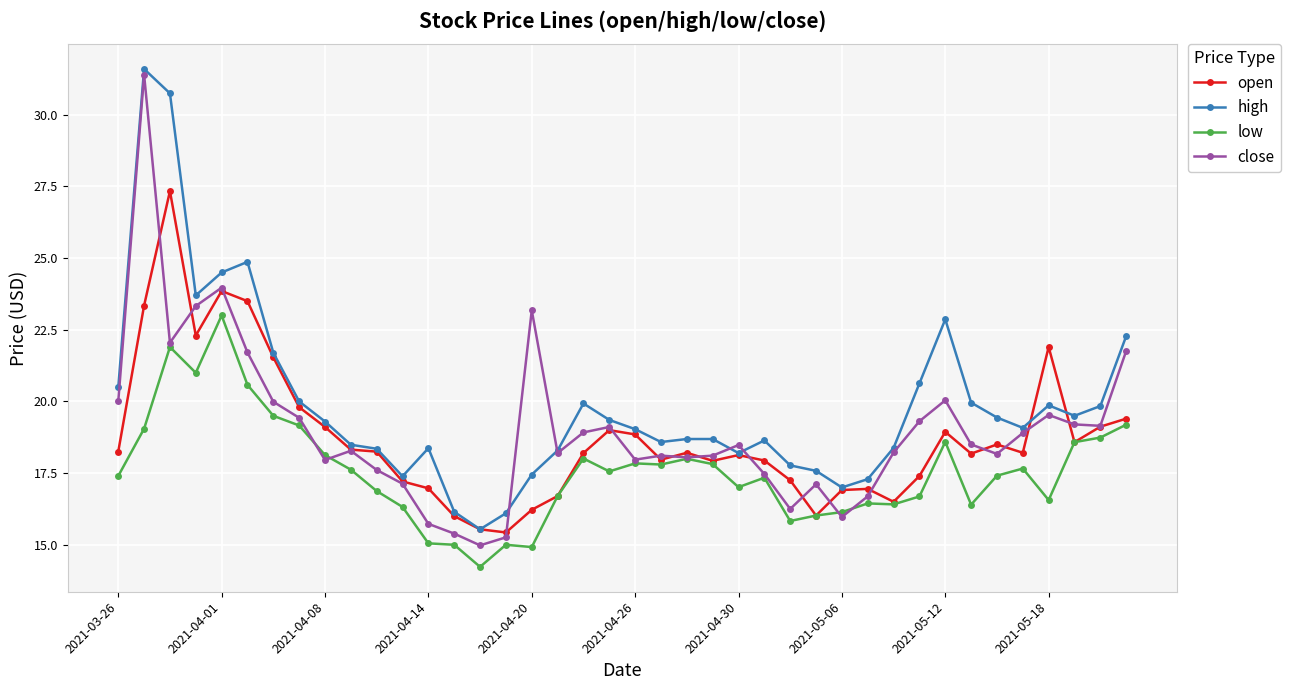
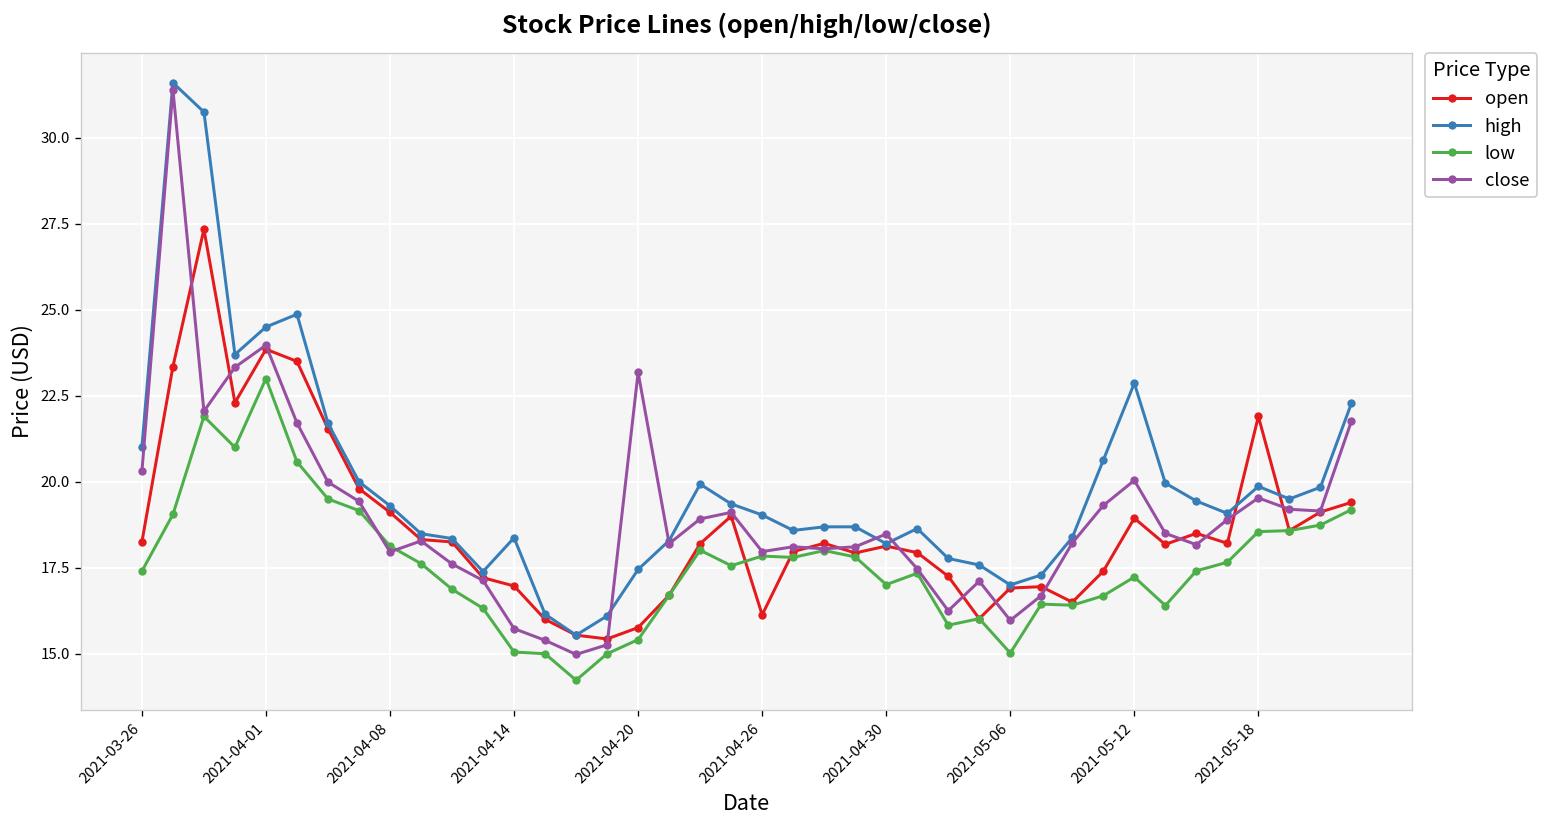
  {
    "open": {
      "2021-03-26": 18.3,
      "2021-04-01": 23.9,
      "2021-04-08": 19.1,
      "2021-04-14": 17.0,
-     "2021-04-20": 16.2,
-     "2021-04-26": 18.9,
+     "2021-04-20": 15.8,
+     "2021-04-26": 16.1,
      "2021-05-12": 18.9,
      "2021-05-18": 21.9
    },
    "high": {
-     "2021-03-26": 20.5,
+     "2021-03-26": 21.0,
      "2021-04-01": 24.5,
      "2021-04-08": 19.3,
      "2021-04-14": 18.4,
      "2021-04-20": 17.5,
      "2021-04-26": 19.0,
      "2021-05-12": 22.9,
      "2021-05-18": 19.9
    },
    "low": {
      "2021-03-26": 17.4,
      "2021-04-01": 23.0,
      "2021-04-08": 18.1,
      "2021-04-14": 15.1,
-     "2021-04-20": 14.9,
+     "2021-04-20": 15.4,
      "2021-04-26": 17.8,
      "2021-04-30": 17.0,
-     "2021-05-06": 16.1,
-     "2021-05-12": 18.6,
-     "2021-05-18": 16.6
+     "2021-05-06": 15.0,
+     "2021-05-12": 17.2,
+     "2021-05-18": 18.6
    },
    "close": {
-     "2021-03-26": 20.0,
+     "2021-03-26": 20.3,
      "2021-04-01": 24.0,
      "2021-04-08": 18.0,
      "2021-04-14": 15.7,
      "2021-04-20": 23.2,
      "2021-04-26": 18.0,
      "2021-04-30": 18.5,
      "2021-05-06": 16.0,
      "2021-05-12": 20.0,
      "2021-05-18": 19.5
    }
  }
